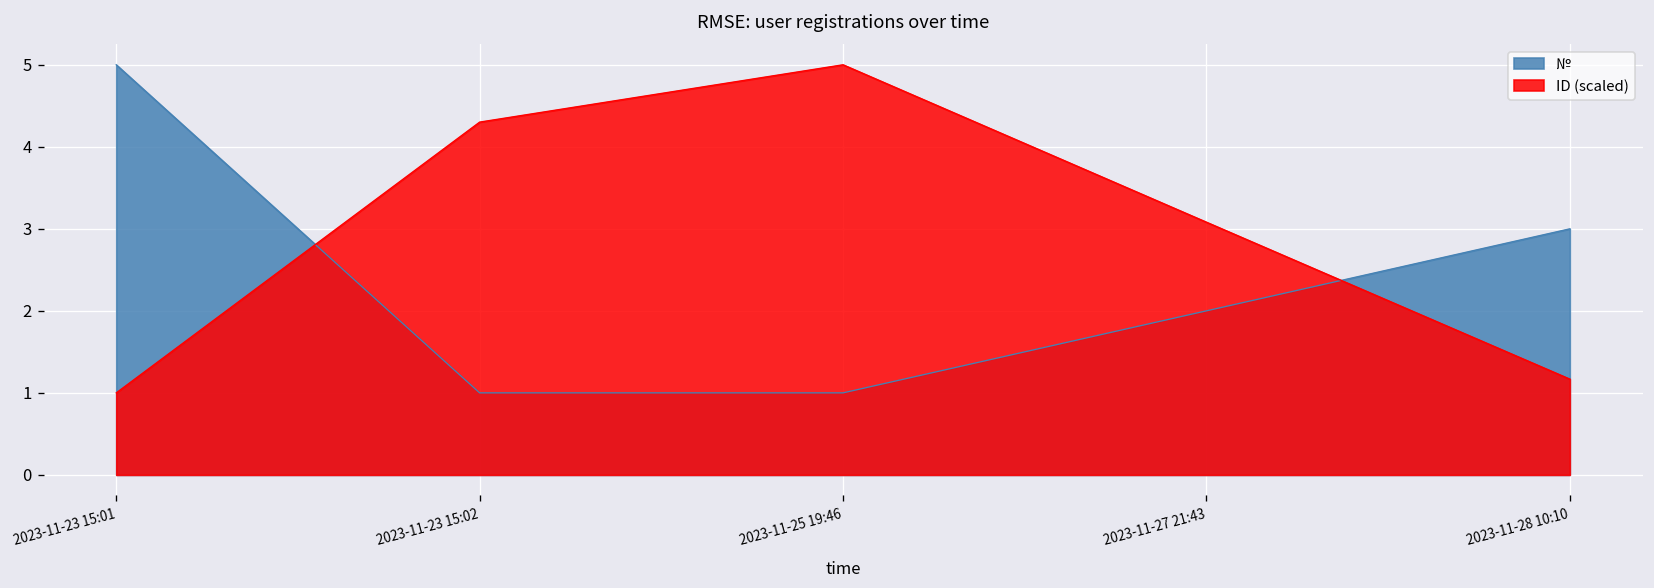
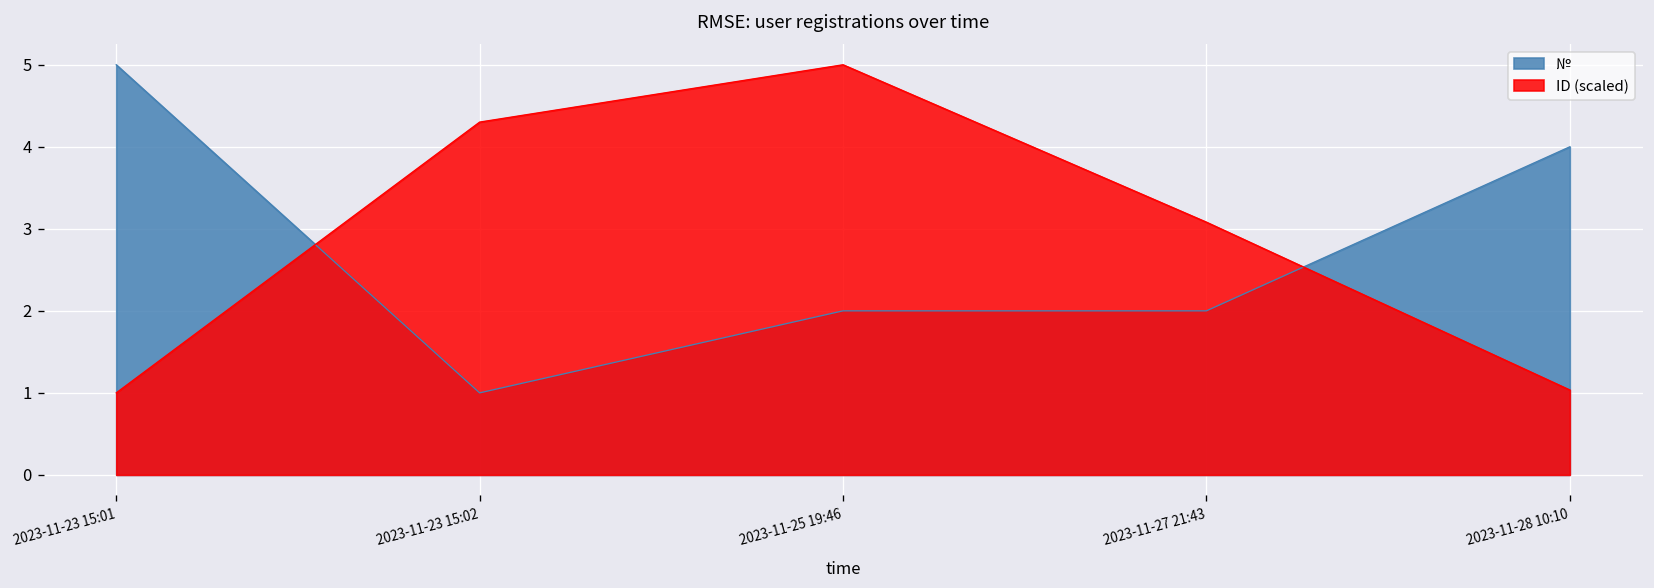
  {
    "№": {
      "2023-11-23 15:01": 5,
      "2023-11-23 15:02": 1,
-     "2023-11-25 19:46": 1,
+     "2023-11-25 19:46": 2,
      "2023-11-27 21:43": 2,
-     "2023-11-28 10:10": 3
+     "2023-11-28 10:10": 4
    },
    "ID (scaled)": {
      "2023-11-23 15:01": 1.0,
      "2023-11-23 15:02": 4.3,
      "2023-11-25 19:46": 5.0,
      "2023-11-27 21:43": 3.1,
-     "2023-11-28 10:10": 1.2
+     "2023-11-28 10:10": 1.0
    }
  }
